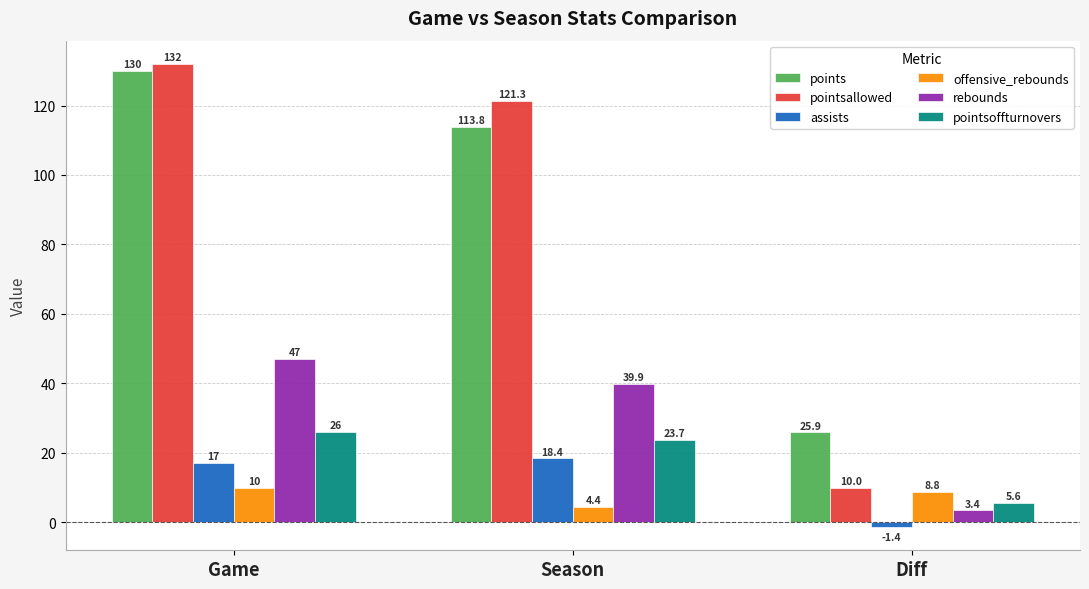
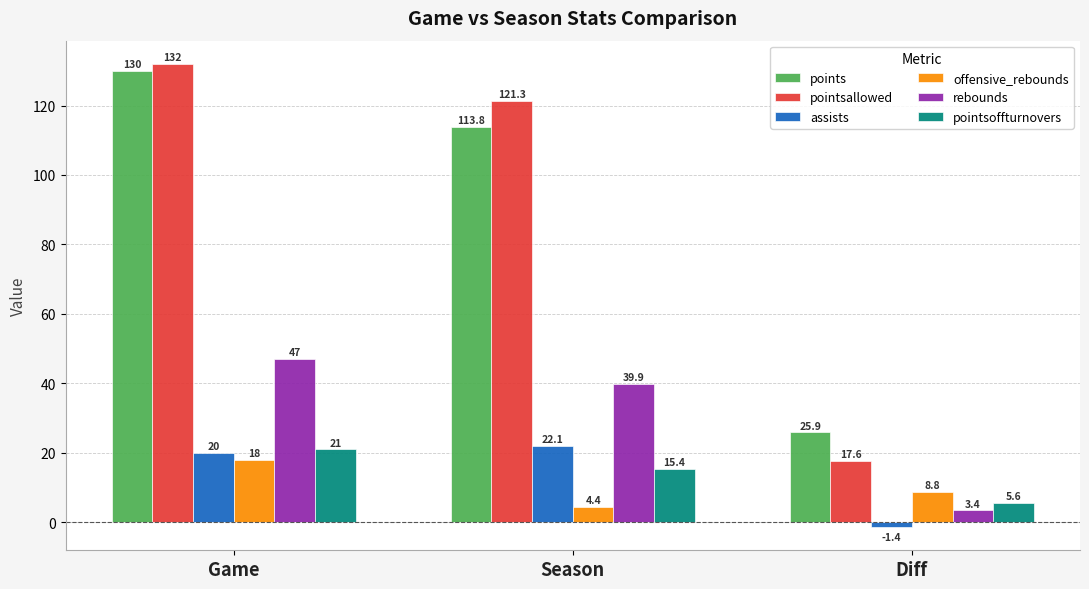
  {
    "points": {
      "Game": 130,
      "Season": 113.8,
      "Diff": 25.9
    },
    "pointsallowed": {
      "Game": 132,
      "Season": 121.3,
-     "Diff": 10.0
+     "Diff": 17.6
    },
    "assists": {
-     "Game": 17,
-     "Season": 18.4,
+     "Game": 20,
+     "Season": 22.1,
      "Diff": -1.4
    },
    "offensive_rebounds": {
-     "Game": 10,
+     "Game": 18,
      "Season": 4.4,
      "Diff": 8.8
    },
    "rebounds": {
      "Game": 47,
      "Season": 39.9,
      "Diff": 3.4
    },
    "pointsoffturnovers": {
-     "Game": 26,
-     "Season": 23.7,
+     "Game": 21,
+     "Season": 15.4,
      "Diff": 5.6
    }
  }
